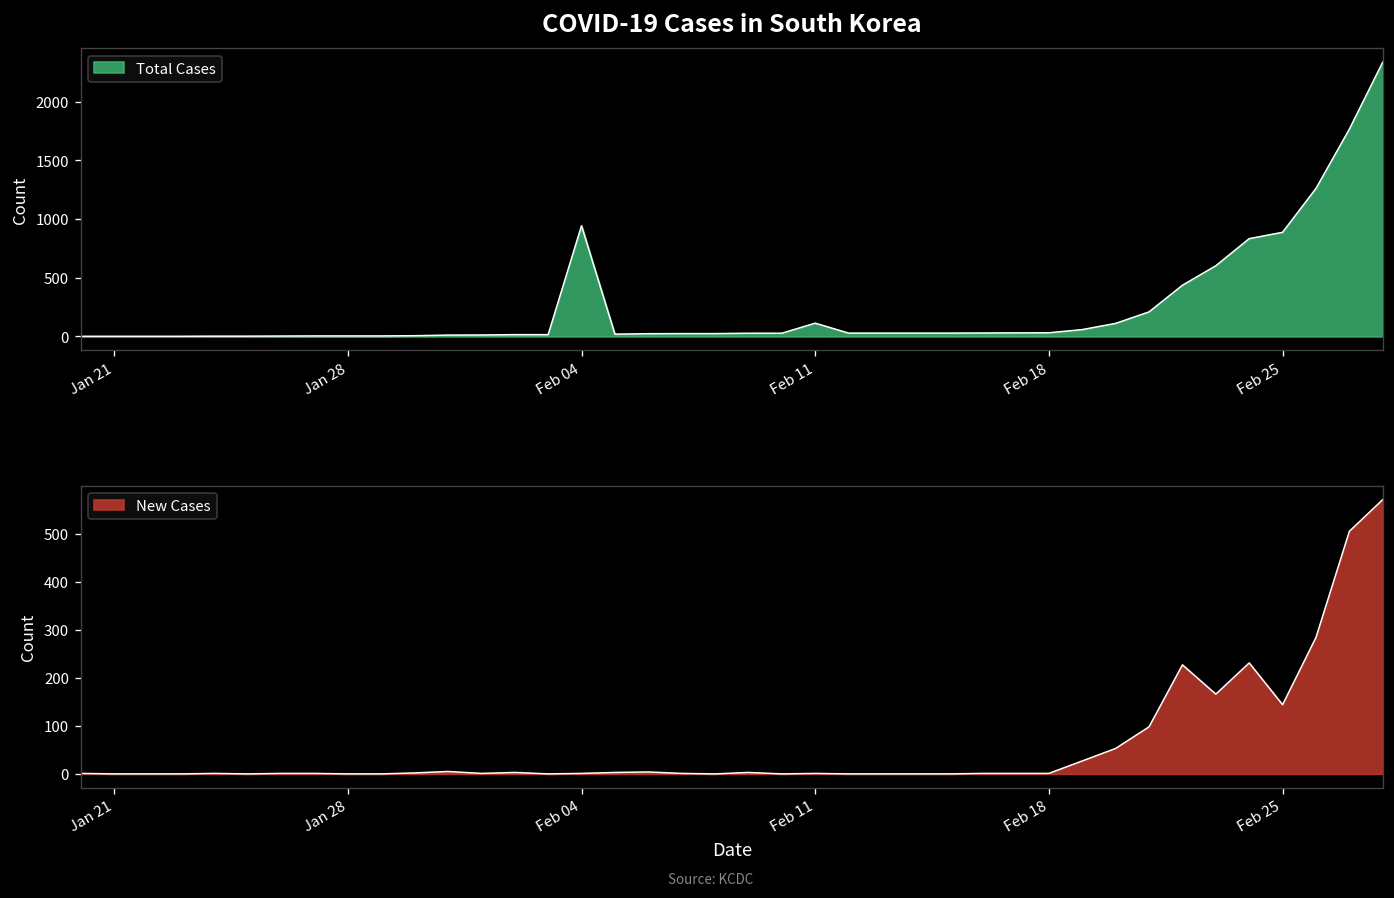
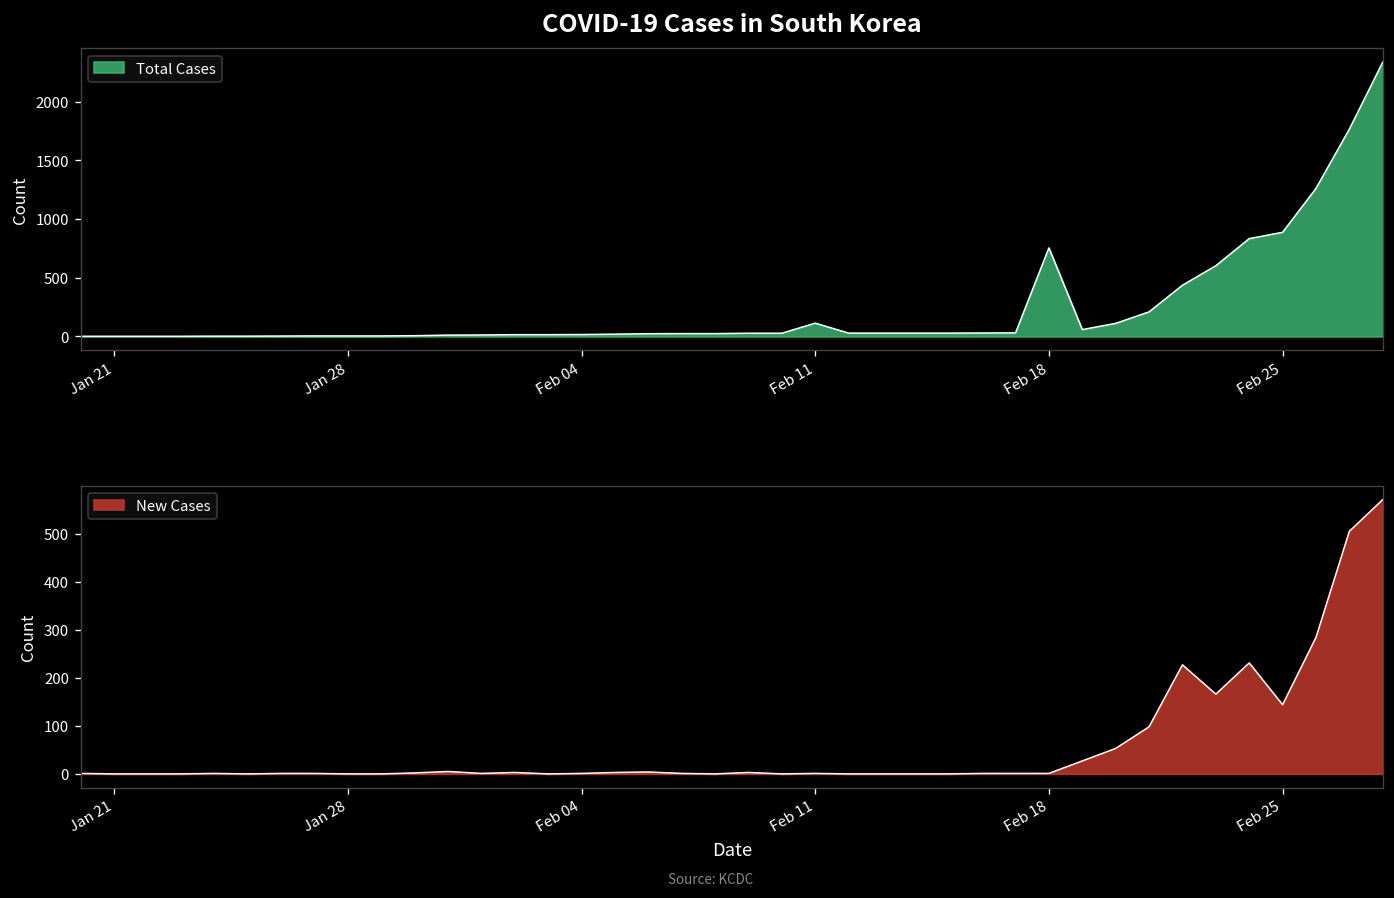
  {
    "COVID-19 Cases in South Korea": {
      "Jan 21": 0,
      "Jan 28": 0,
-     "Feb 04": 900,
+     "Feb 04": 0,
      "Feb 11": 100,
-     "Feb 18": 0,
+     "Feb 18": 800,
      "Feb 25": 900
    }
  }
